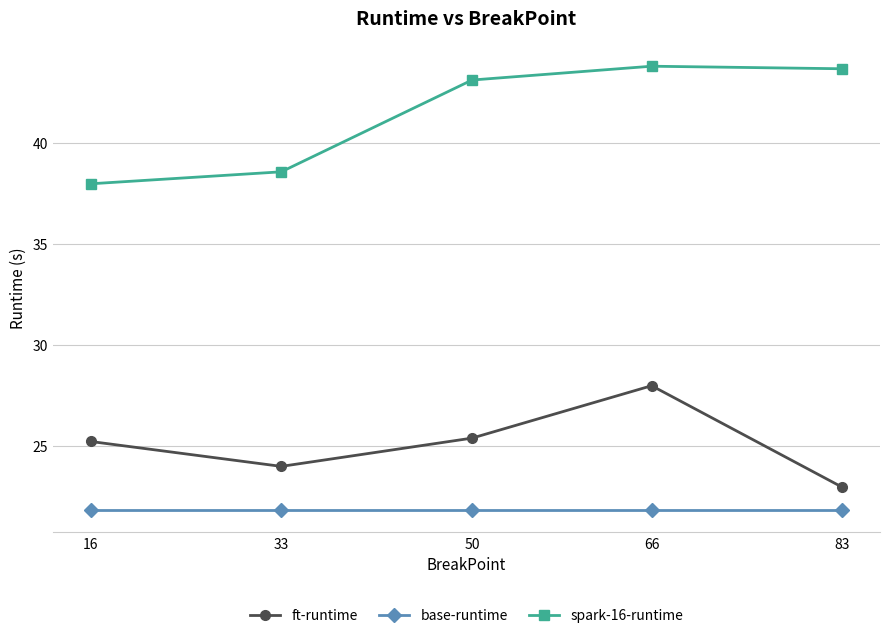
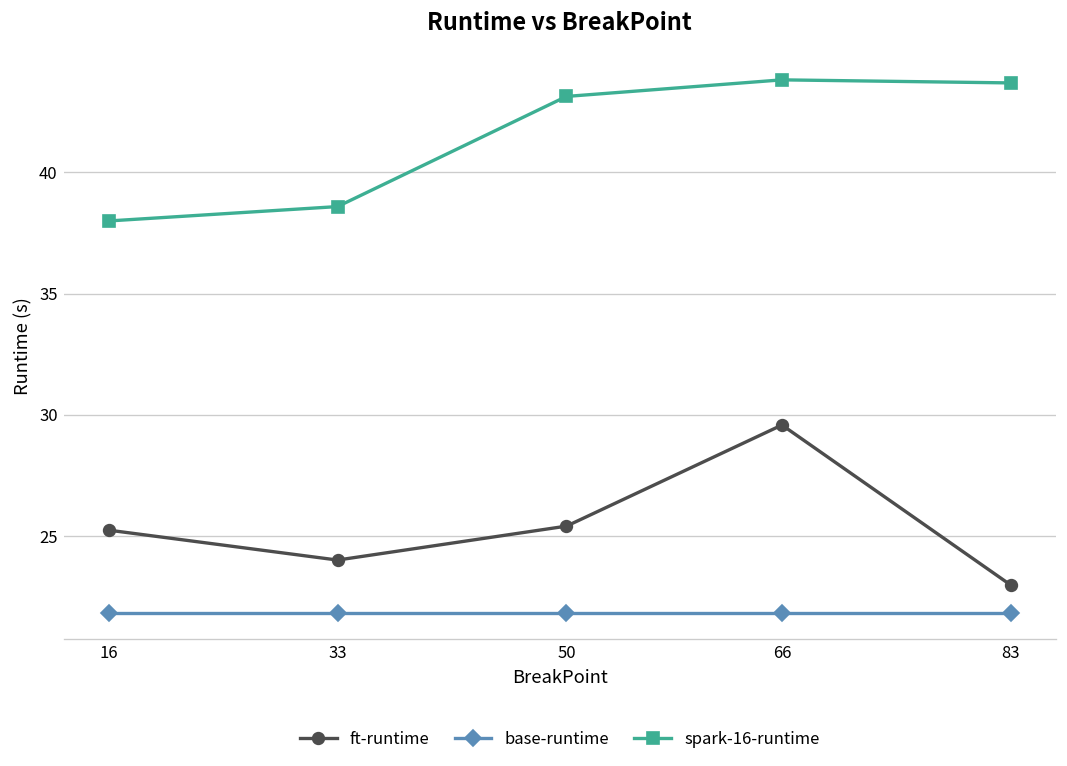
  {
    "ft-runtime": {
      "16": 25.2,
      "33": 24.0,
      "50": 25.4,
-     "66": 28.0,
+     "66": 29.6,
      "83": 23.0
    }
  }
